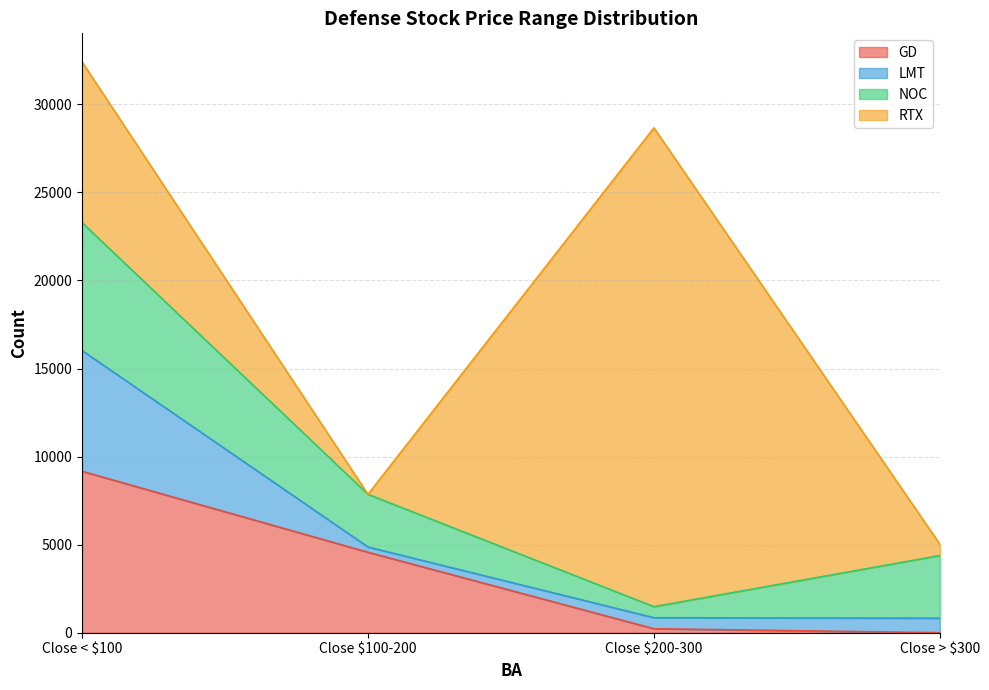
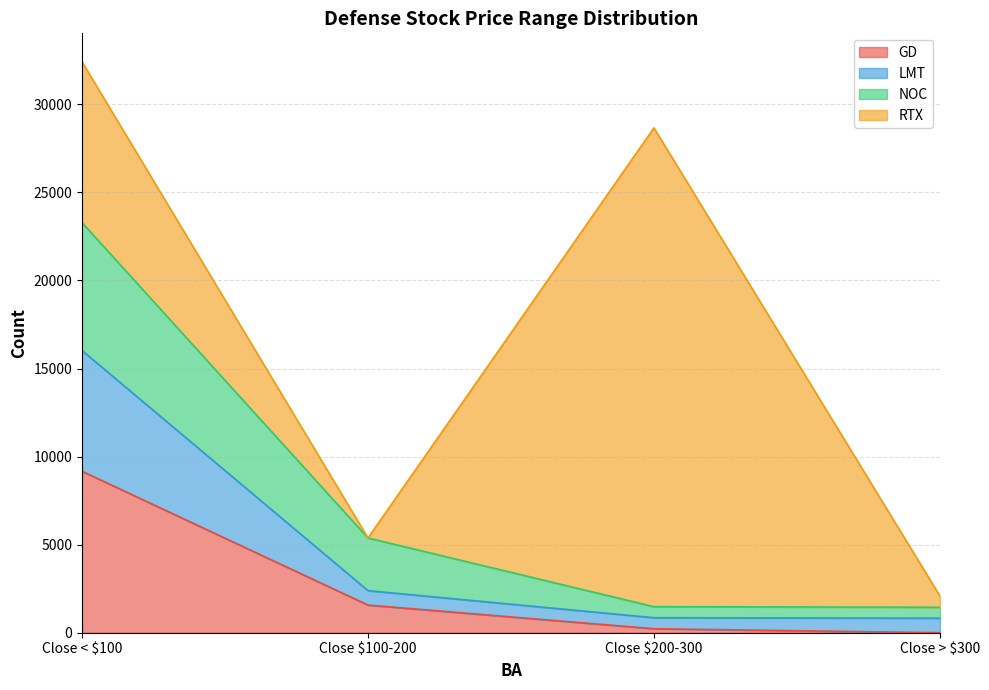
  {
    "GD": {
      "Close < $100": 9200,
-     "Close $100-200": 4600,
+     "Close $100-200": 1600,
      "Close $200-300": 200,
      "Close > $300": 0
    },
    "LMT": {
      "Close < $100": 6900,
-     "Close $100-200": 300,
+     "Close $100-200": 800,
      "Close $200-300": 600,
      "Close > $300": 800
    },
    "NOC": {
      "Close < $100": 7300,
      "Close $200-300": 600,
-     "Close > $300": 3600
+     "Close > $300": 600
    },
    "RTX": {
      "Close < $100": 9100,
      "Close $200-300": 27200,
      "Close > $300": 600
    }
  }
